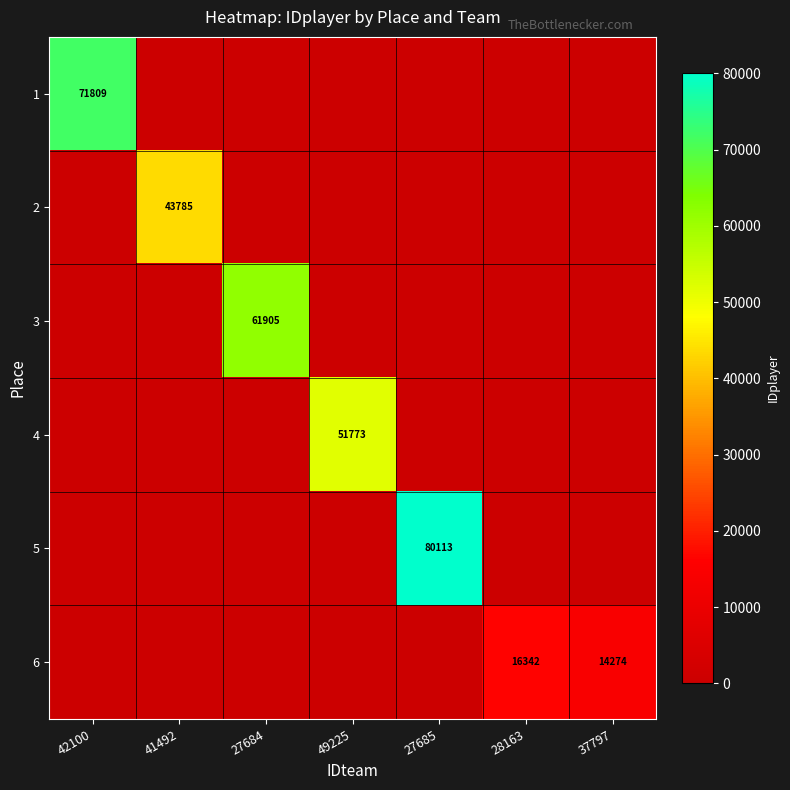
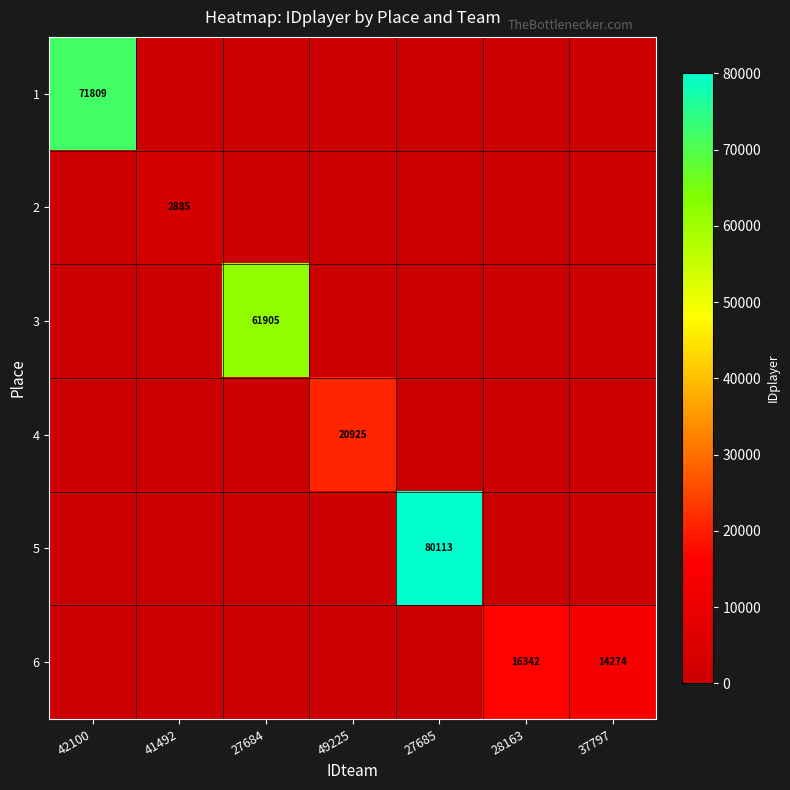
  {
    "1": {
      "42100": 71809
    },
    "2": {
-     "41492": 43785
+     "41492": 2885
    },
    "3": {
      "27684": 61905
    },
    "4": {
-     "49225": 51773
+     "49225": 20925
    },
    "5": {
      "27685": 80113
    },
    "6": {
      "28163": 16342,
      "37797": 14274
    }
  }
